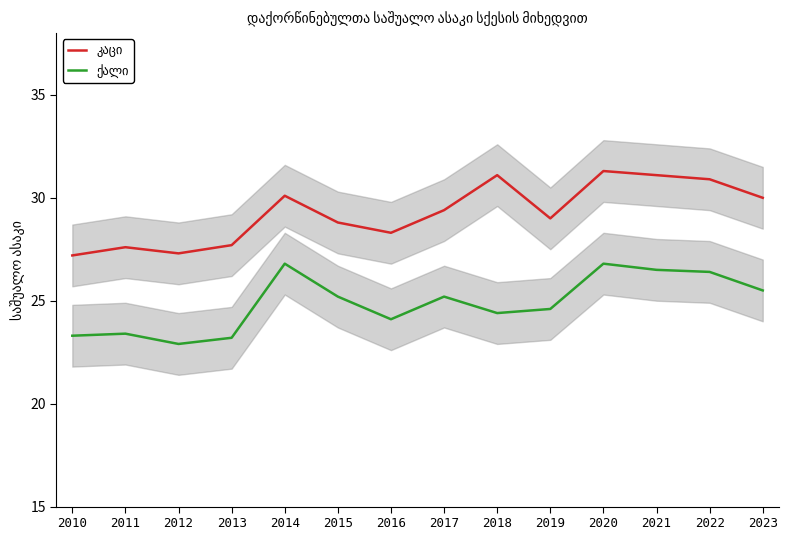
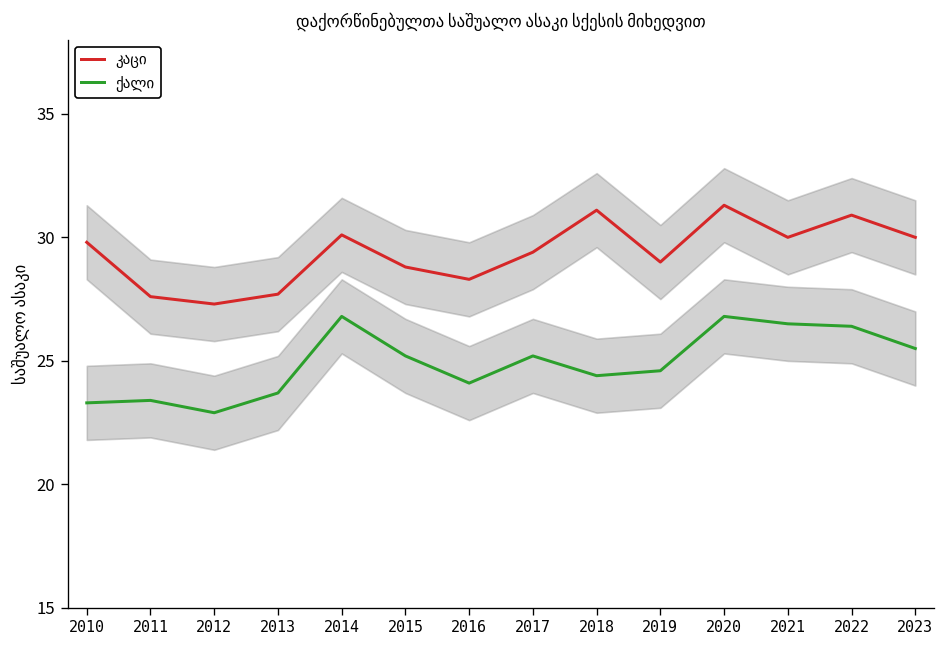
  {
    "კაცი": {
-     "2010": 27.2,
+     "2010": 29.8,
      "2011": 27.6,
      "2012": 27.3,
      "2013": 27.7,
      "2014": 30.1,
      "2015": 28.8,
      "2016": 28.3,
      "2017": 29.4,
      "2018": 31.1,
      "2019": 29.0,
      "2020": 31.3,
-     "2021": 31.1,
+     "2021": 30.0,
      "2022": 30.9,
      "2023": 30.0
    },
    "ქალი": {
      "2010": 23.3,
      "2011": 23.4,
      "2012": 22.9,
-     "2013": 23.2,
+     "2013": 23.7,
      "2014": 26.8,
      "2015": 25.2,
      "2016": 24.1,
      "2017": 25.2,
      "2018": 24.4,
      "2019": 24.6,
      "2020": 26.8,
      "2021": 26.5,
      "2022": 26.4,
      "2023": 25.5
    }
  }
